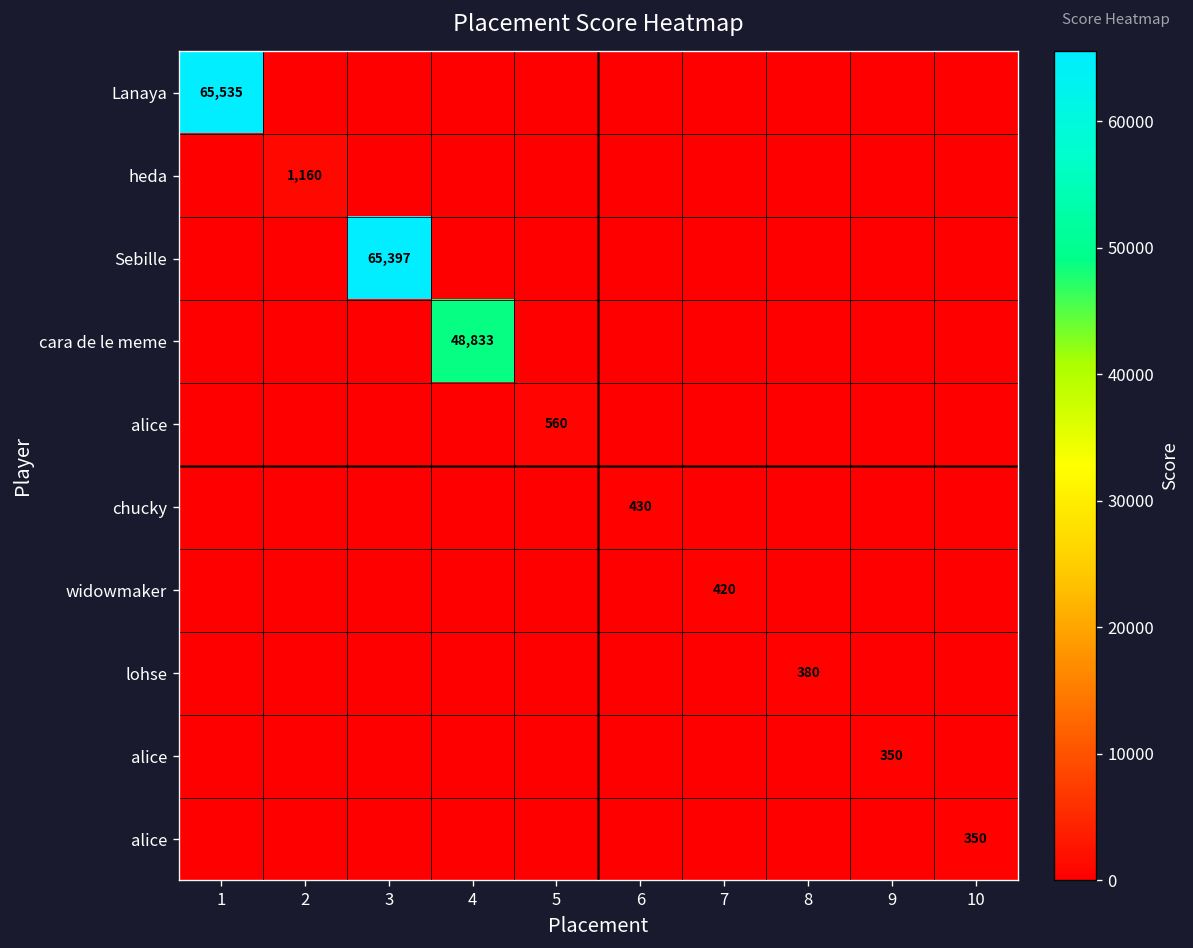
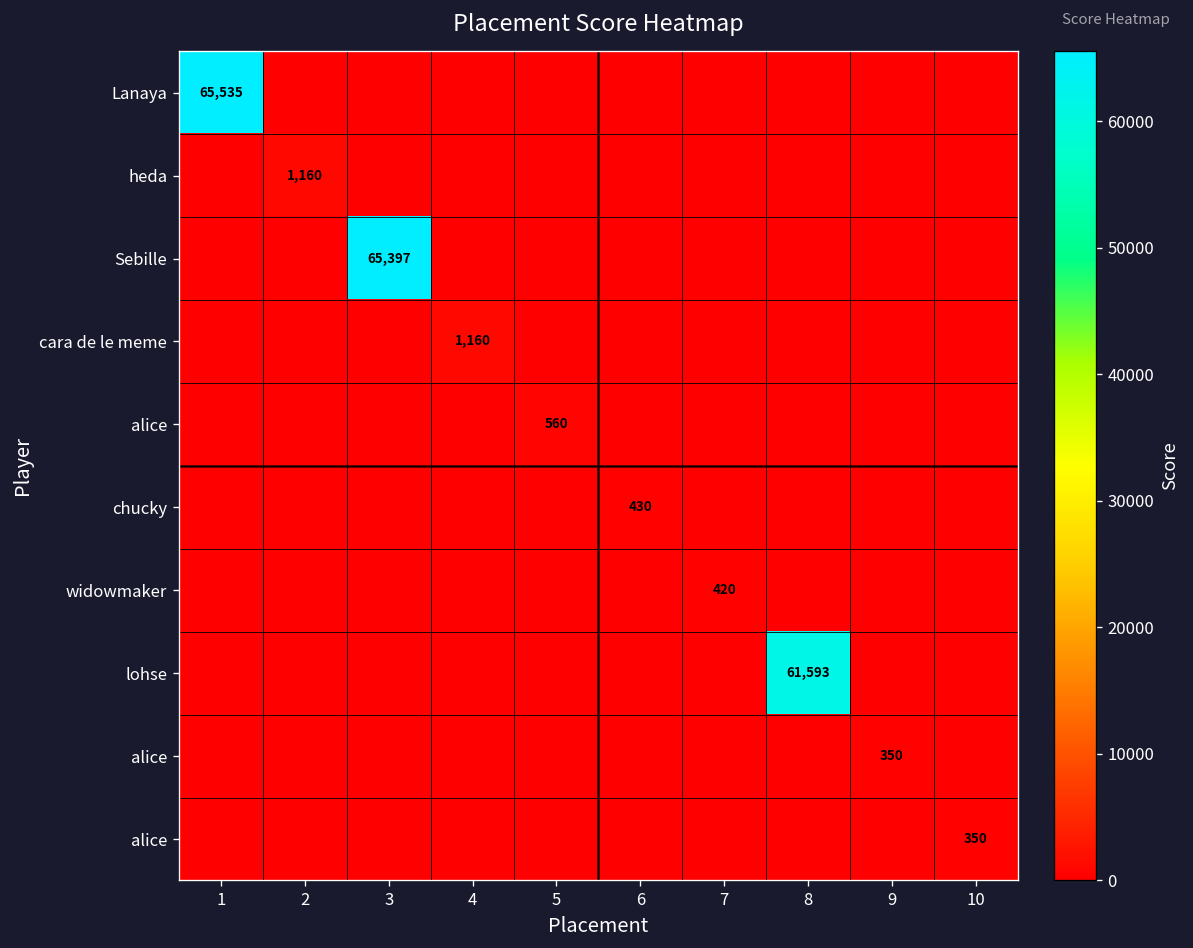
  {
    "Lanaya": {
      "1": "65,535"
    },
    "heda": {
      "2": "1,160"
    },
    "Sebille": {
      "3": "65,397"
    },
    "cara de le meme": {
-     "4": "48,833"
+     "4": "1,160"
    },
    "chucky": {
      "6": "430"
    },
    "widowmaker": {
      "7": "420"
    },
    "lohse": {
-     "8": "380"
+     "8": "61,593"
    }
  }
